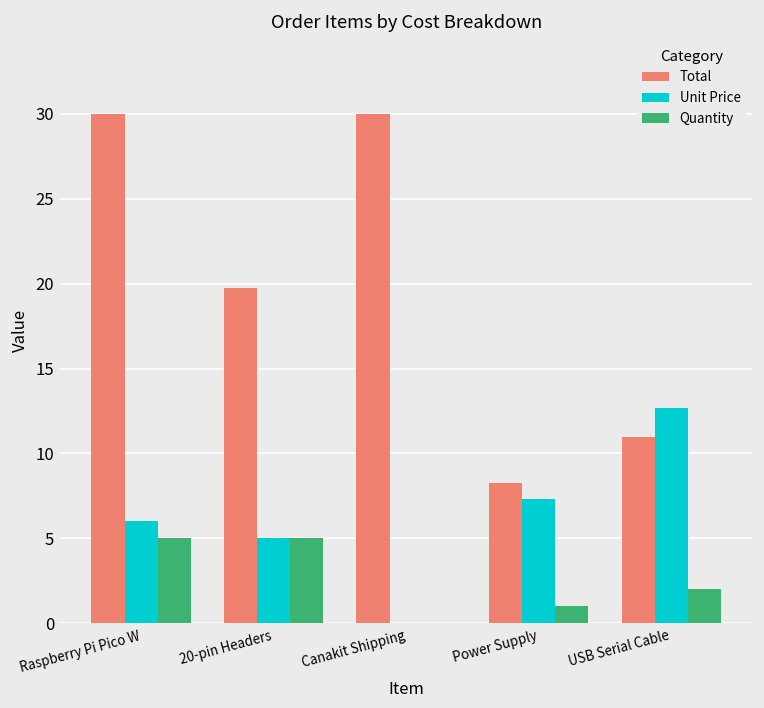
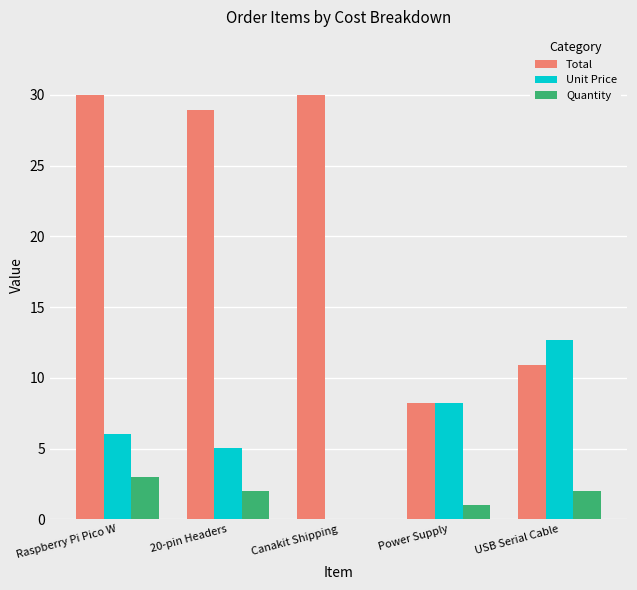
  {
    "Total": {
      "Raspberry Pi Pico W": 30.0,
-     "20-pin Headers": 19.8,
+     "20-pin Headers": 29.0,
      "Canakit Shipping": 30.0,
      "Power Supply": 8.3,
      "USB Serial Cable": 10.9
    },
    "Unit Price": {
      "Raspberry Pi Pico W": 6.0,
      "20-pin Headers": 5.0,
      "Canakit Shipping": 0.0,
-     "Power Supply": 7.3,
+     "Power Supply": 8.3,
      "USB Serial Cable": 12.7
    },
    "Quantity": {
-     "Raspberry Pi Pico W": 5,
-     "20-pin Headers": 5,
+     "Raspberry Pi Pico W": 3,
+     "20-pin Headers": 2,
      "Canakit Shipping": 0,
      "Power Supply": 1,
      "USB Serial Cable": 2
    }
  }
